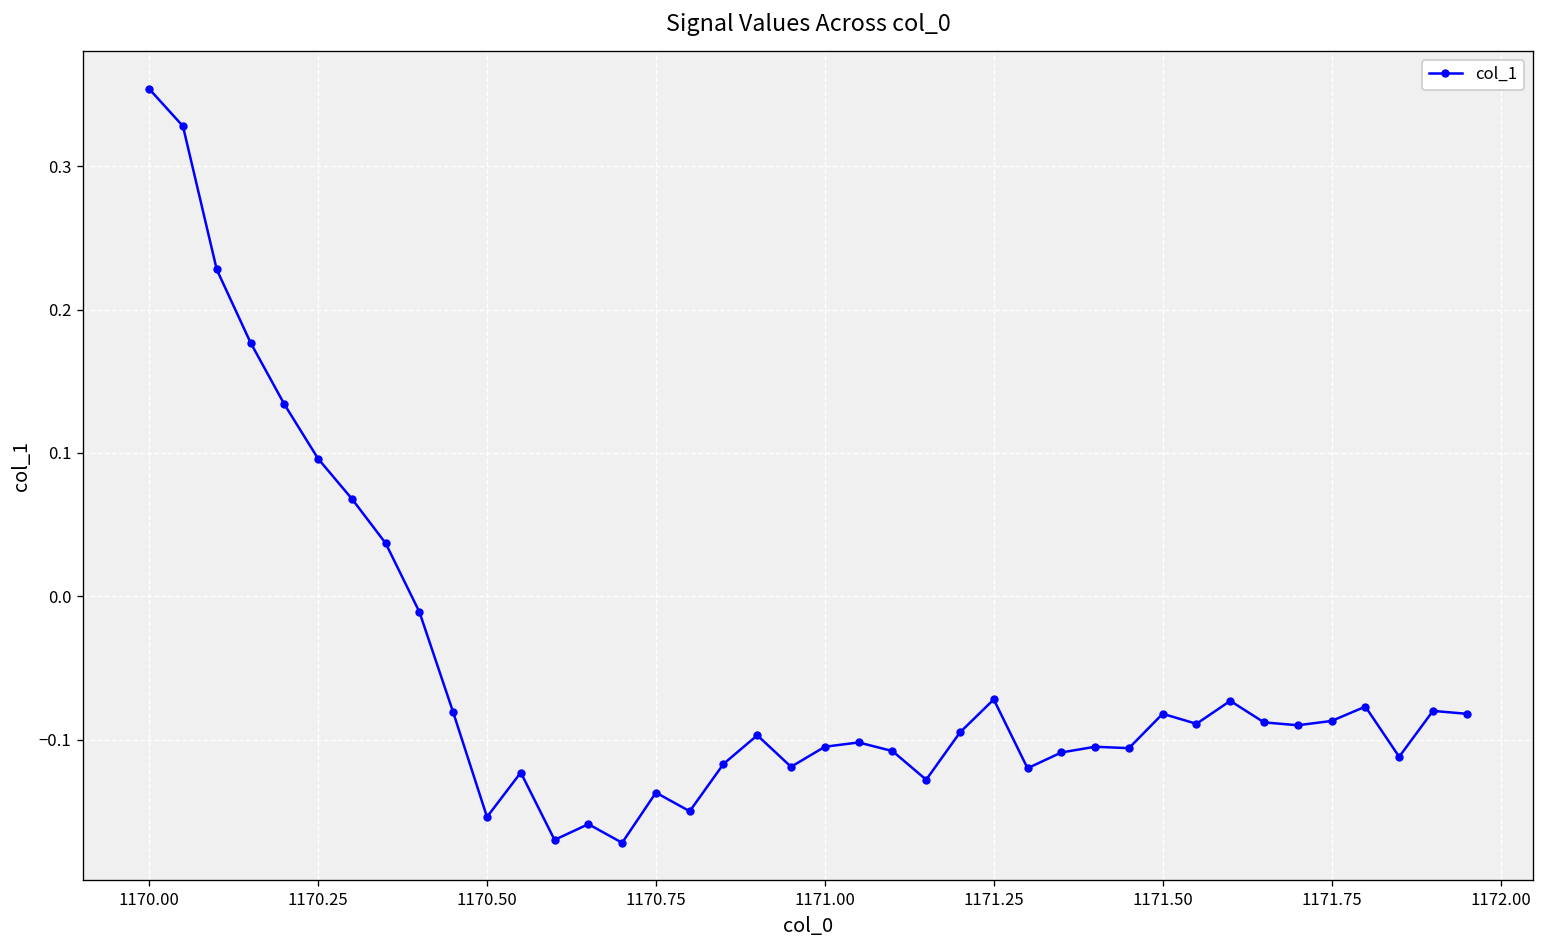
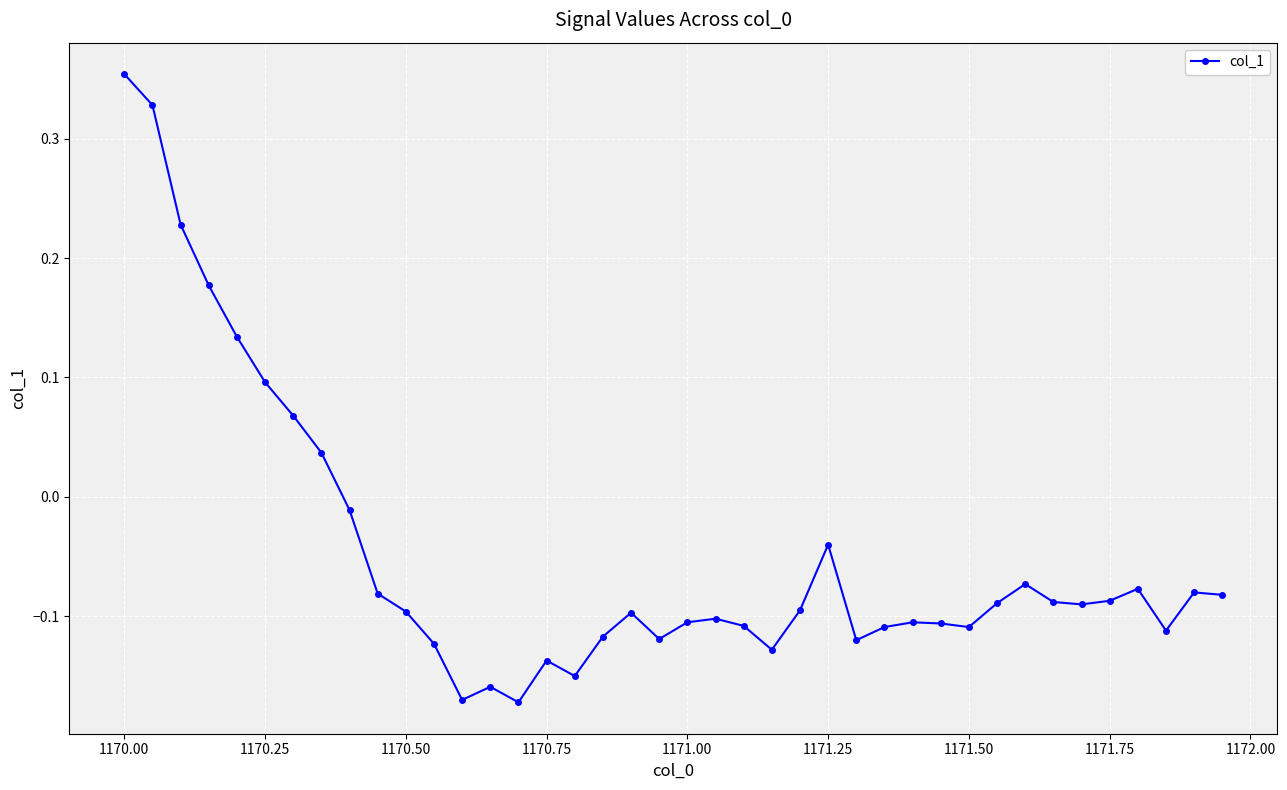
  {
    "1170.00": 0.354,
    "1170.25": 0.096,
-   "1170.50": -0.154,
+   "1170.50": -0.096,
    "1170.75": -0.137,
    "1171.00": -0.105,
-   "1171.25": -0.072,
-   "1171.50": -0.082,
+   "1171.25": -0.040,
+   "1171.50": -0.109,
    "1171.75": -0.087
  }
